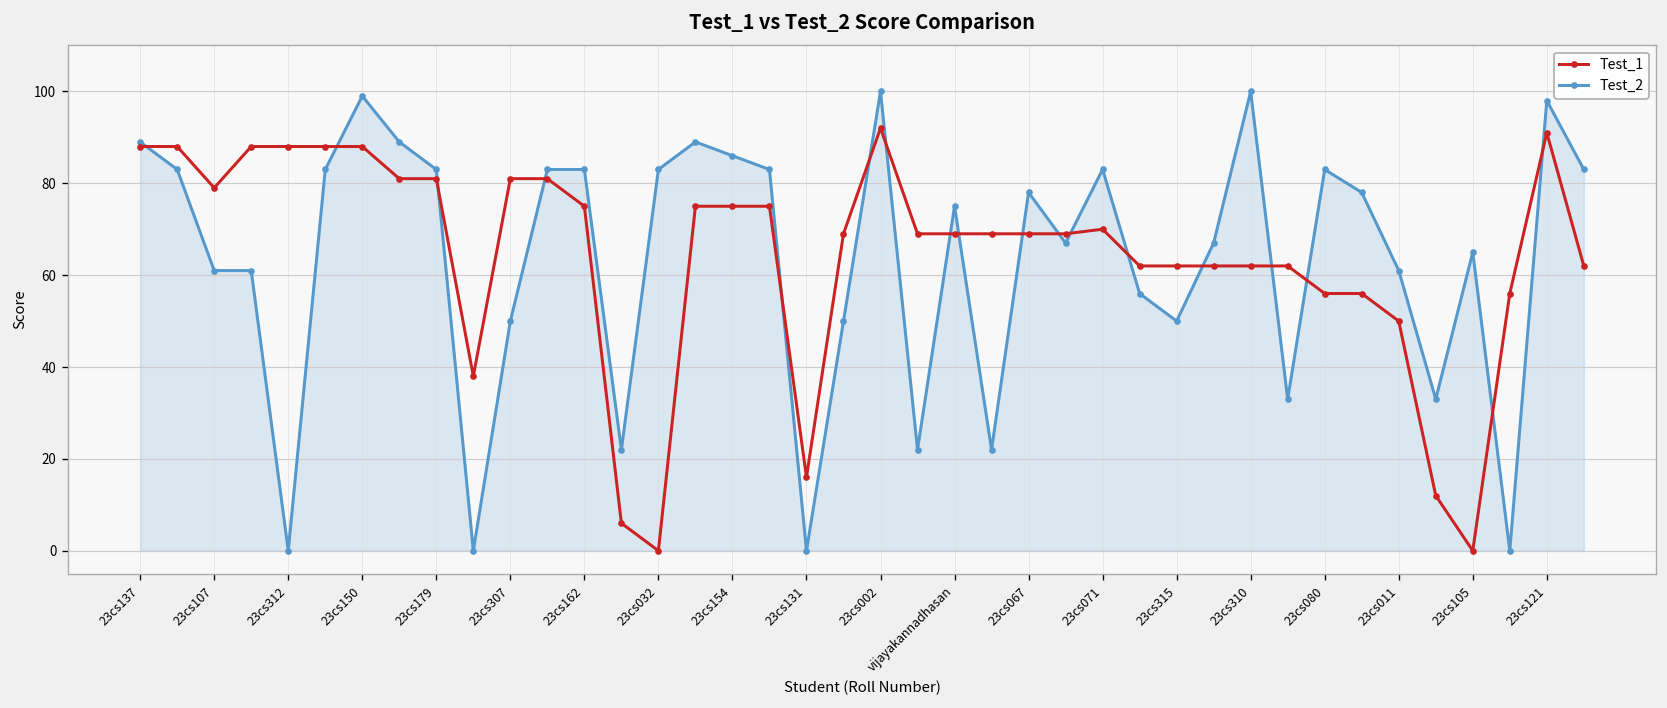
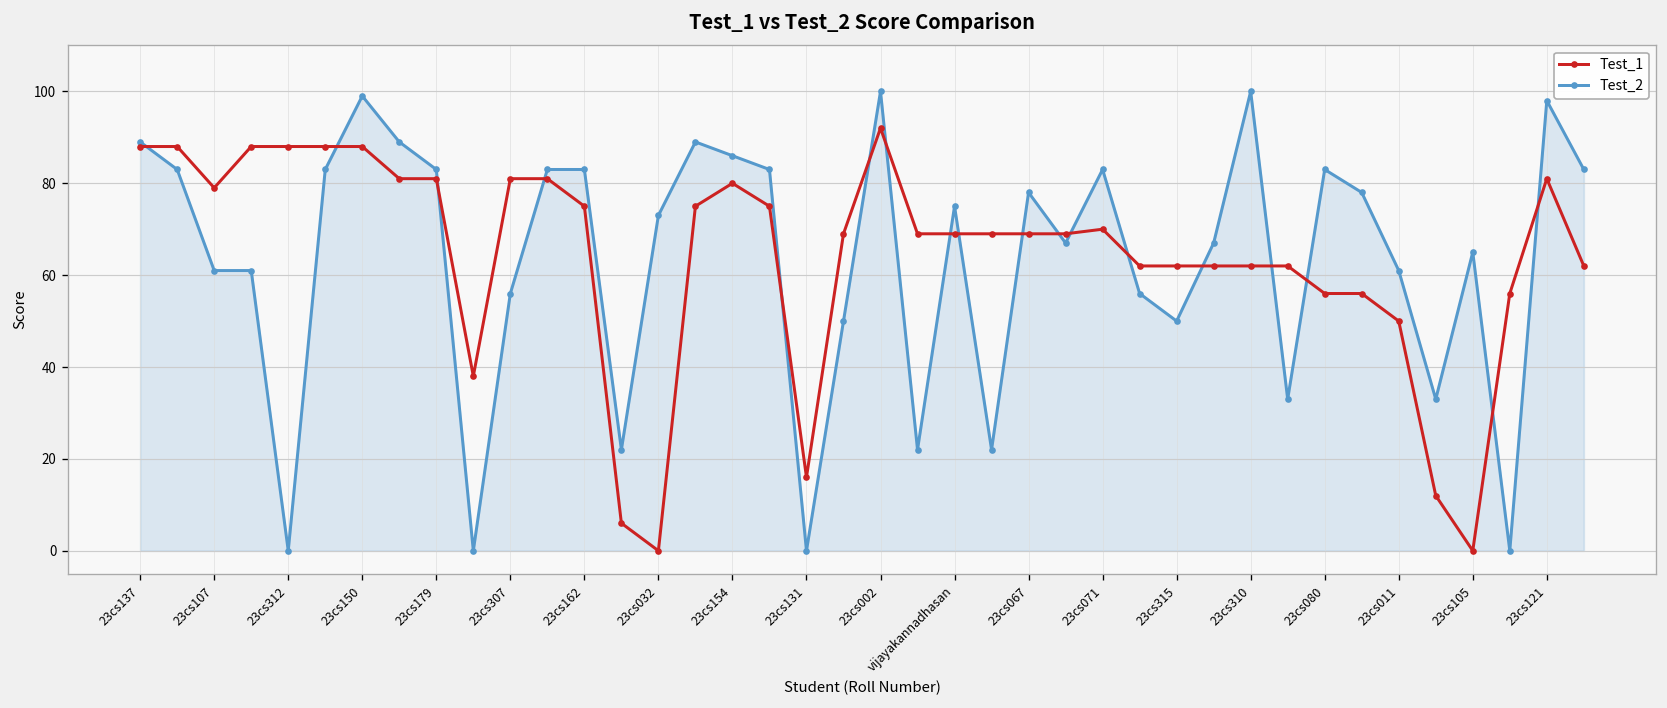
  {
    "Test_1": {
      "23cs137": 88,
      "23cs107": 79,
      "23cs312": 88,
      "23cs150": 88,
      "23cs179": 81,
      "23cs307": 81,
      "23cs162": 75,
      "23cs032": 0,
-     "23cs154": 75,
+     "23cs154": 80,
      "23cs131": 16,
      "23cs002": 92,
      "vijayakannadhasan": 69,
      "23cs067": 69,
      "23cs071": 70,
      "23cs315": 62,
      "23cs310": 62,
      "23cs080": 56,
      "23cs011": 50,
      "23cs105": 0,
-     "23cs121": 91
+     "23cs121": 81
    },
    "Test_2": {
      "23cs137": 89,
      "23cs107": 61,
      "23cs312": 0,
      "23cs150": 99,
      "23cs179": 83,
-     "23cs307": 50,
+     "23cs307": 56,
      "23cs162": 83,
-     "23cs032": 83,
+     "23cs032": 73,
      "23cs154": 86,
      "23cs131": 0,
      "23cs002": 100,
      "vijayakannadhasan": 75,
      "23cs067": 78,
      "23cs071": 83,
      "23cs315": 50,
      "23cs310": 100,
      "23cs080": 83,
      "23cs011": 61,
      "23cs105": 65,
      "23cs121": 98
    }
  }
